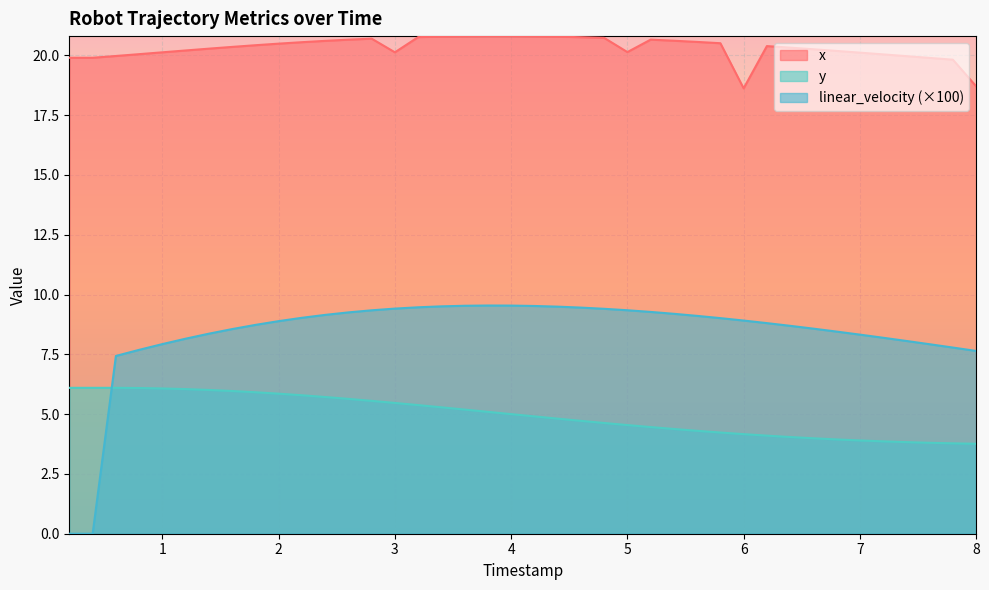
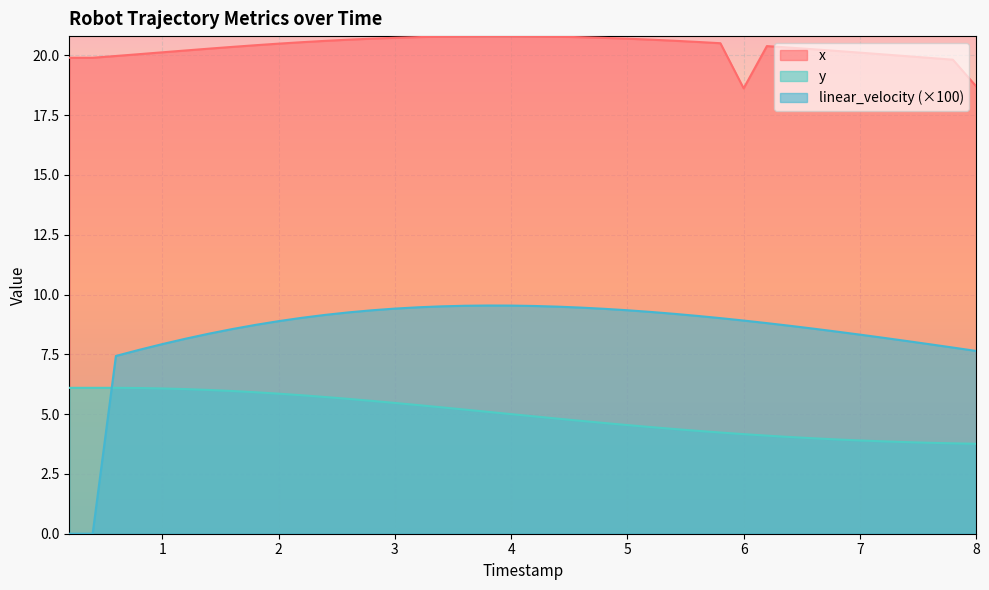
  {
    "x": {
      "1": 20.1,
      "2": 20.5,
-     "3": 20.1,
+     "3": 20.7,
      "4": 20.8,
-     "5": 20.1,
+     "5": 20.7,
      "6": 18.6,
      "8": 18.7
    }
  }
